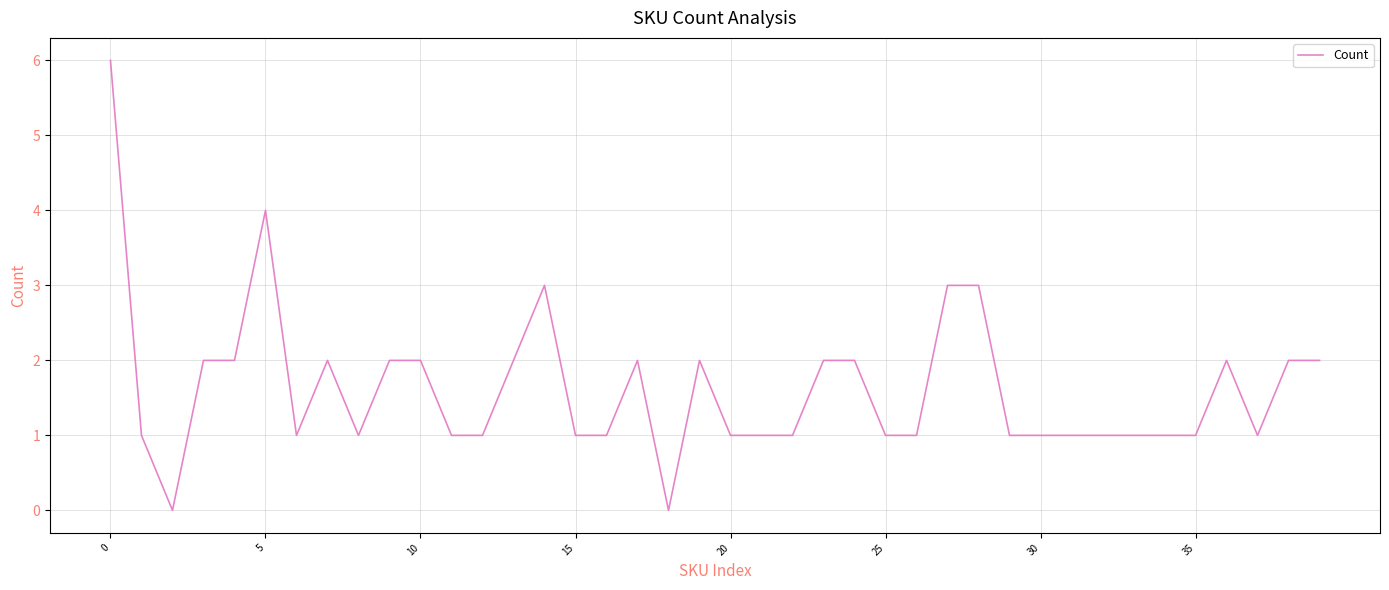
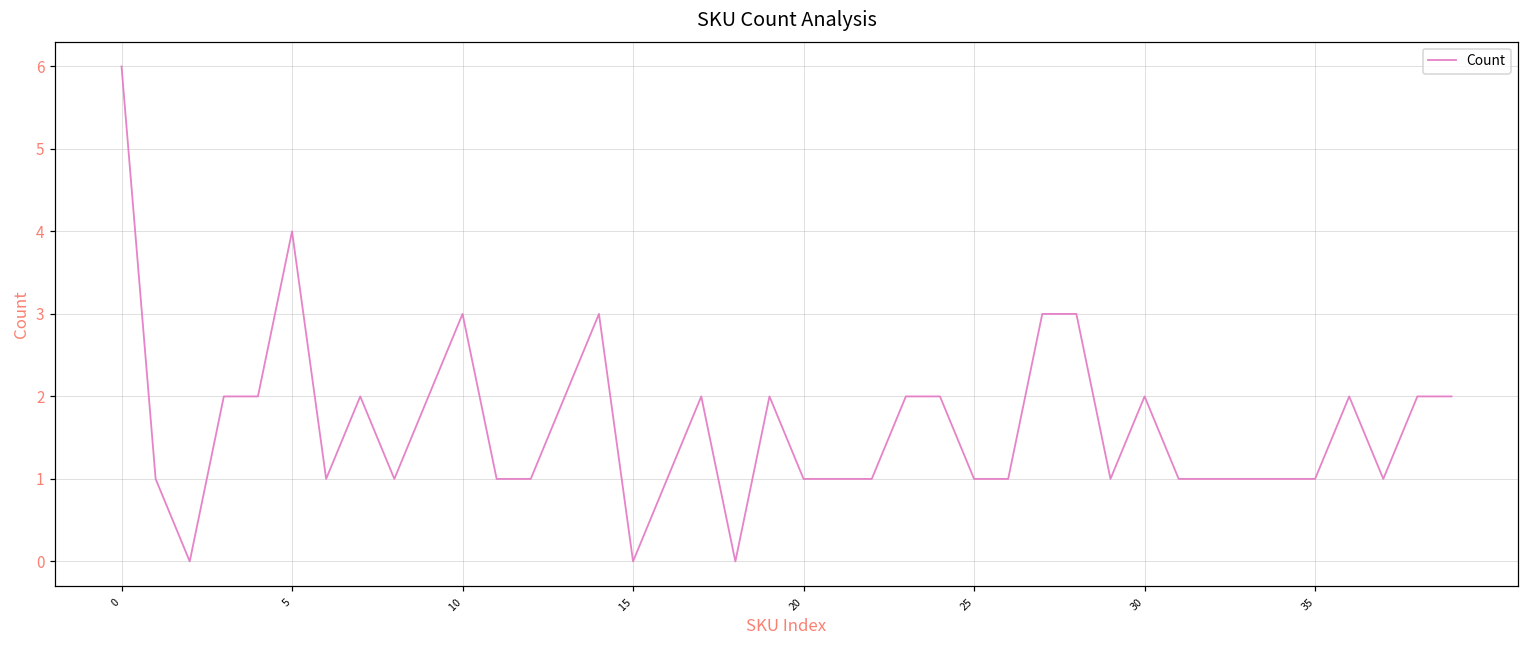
  {
    "0": 6,
    "5": 4,
-   "10": 2,
-   "15": 1,
+   "10": 3,
+   "15": 0,
    "20": 1,
    "25": 1,
-   "30": 1,
+   "30": 2,
    "35": 1
  }
